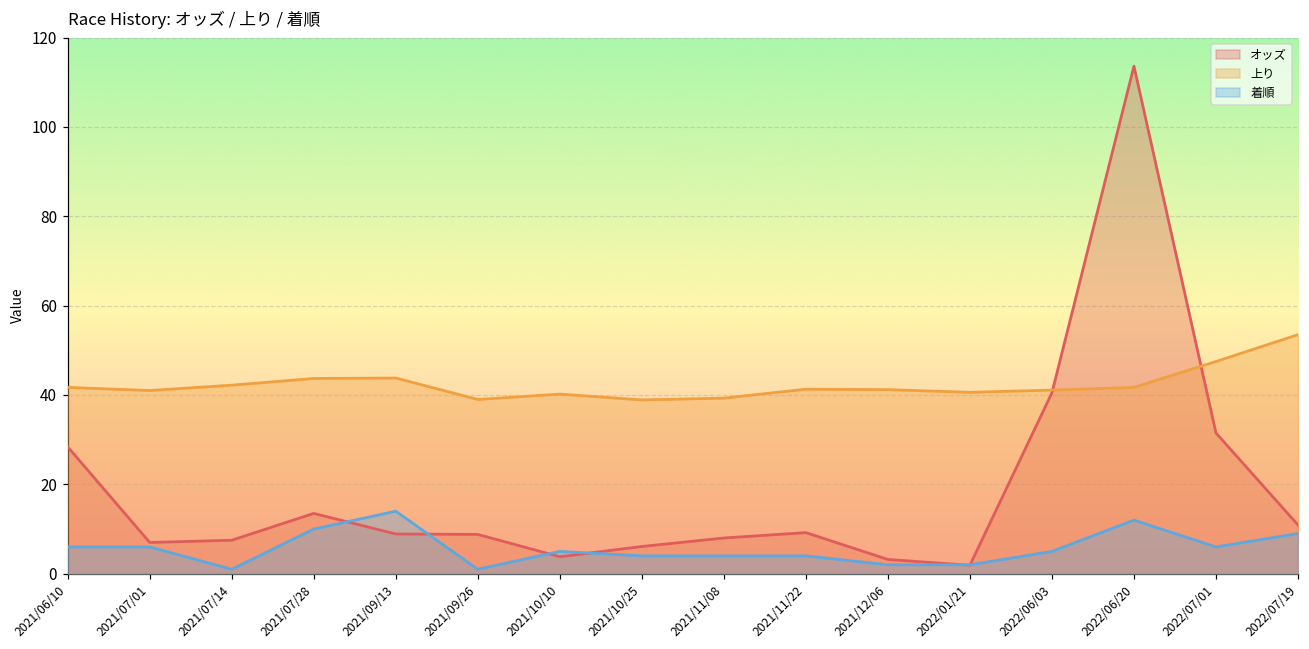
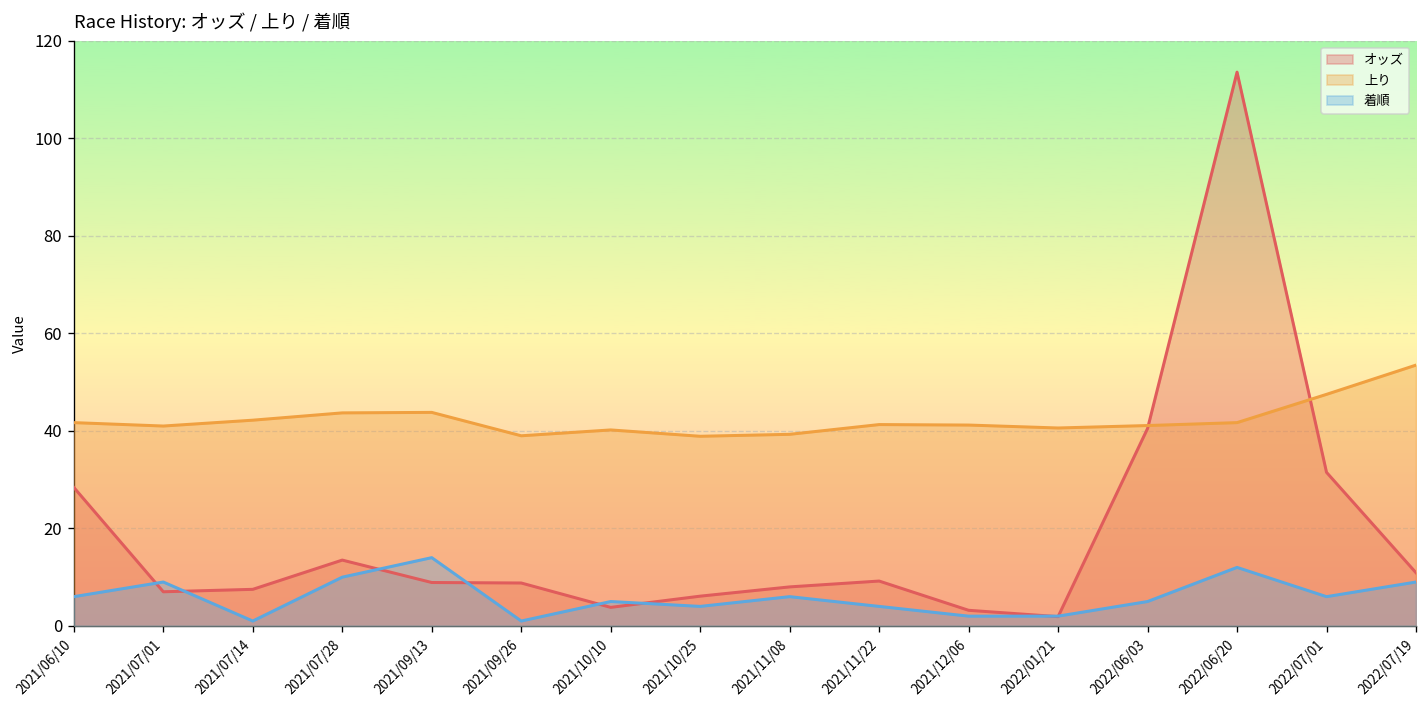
  {
    "着順": {
      "2021/06/10": 6,
-     "2021/07/01": 6,
+     "2021/07/01": 9,
      "2021/07/14": 1,
      "2021/07/28": 10,
      "2021/09/13": 14,
      "2021/09/26": 1,
      "2021/10/10": 5,
      "2021/10/25": 4,
-     "2021/11/08": 4,
+     "2021/11/08": 6,
      "2021/11/22": 4,
      "2021/12/06": 2,
      "2022/06/03": 5,
      "2022/06/20": 12,
      "2022/07/01": 6,
      "2022/07/19": 9
    }
  }
